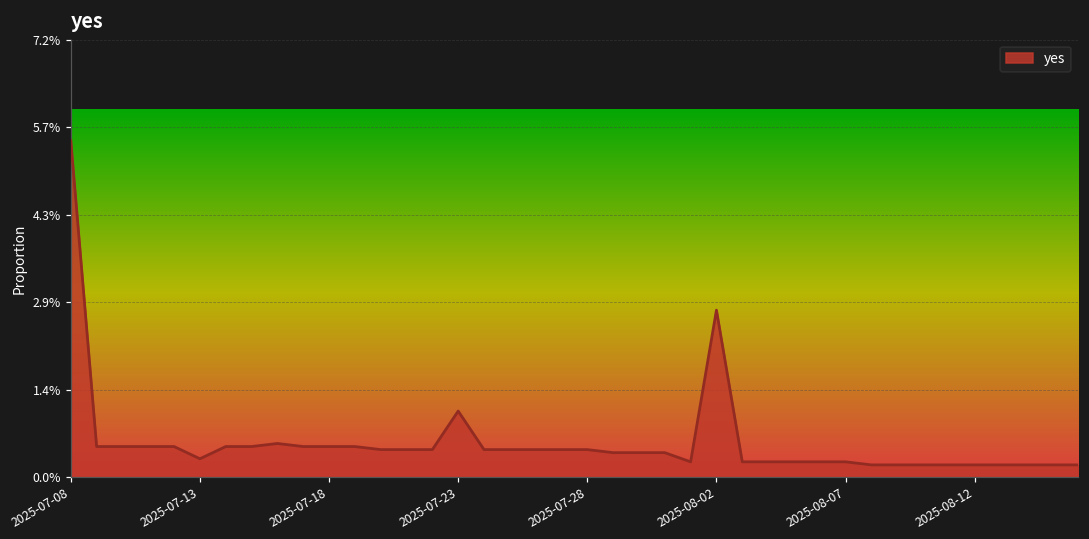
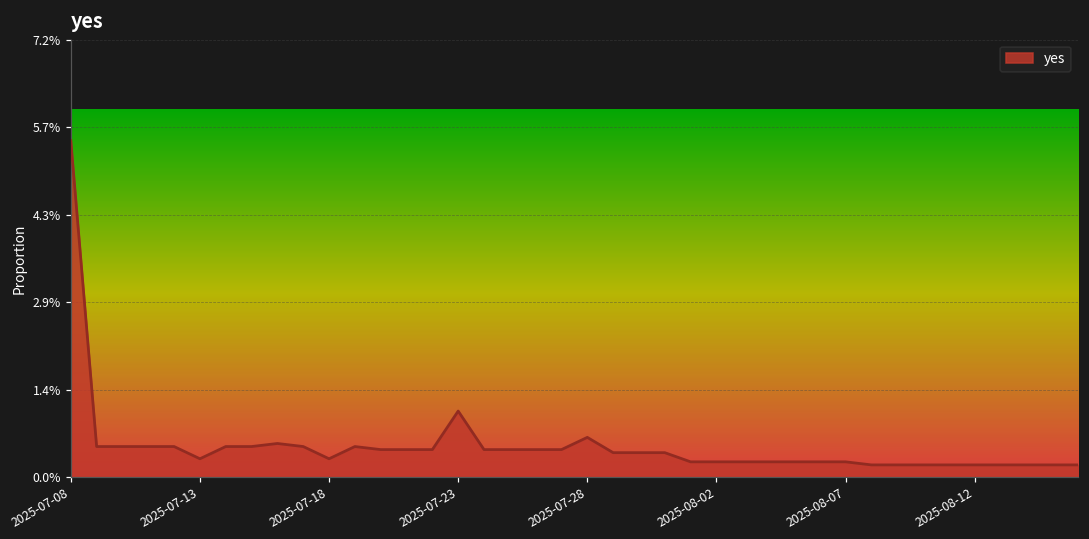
  {
    "2025-07-08": "5.5%",
    "2025-07-13": "0.3%",
-   "2025-07-18": "0.5%",
+   "2025-07-18": "0.3%",
    "2025-07-23": "1.1%",
-   "2025-07-28": "0.4%",
-   "2025-08-02": "2.7%",
+   "2025-07-28": "0.7%",
+   "2025-08-02": "0.3%",
    "2025-08-07": "0.3%",
    "2025-08-12": "0.2%"
  }
